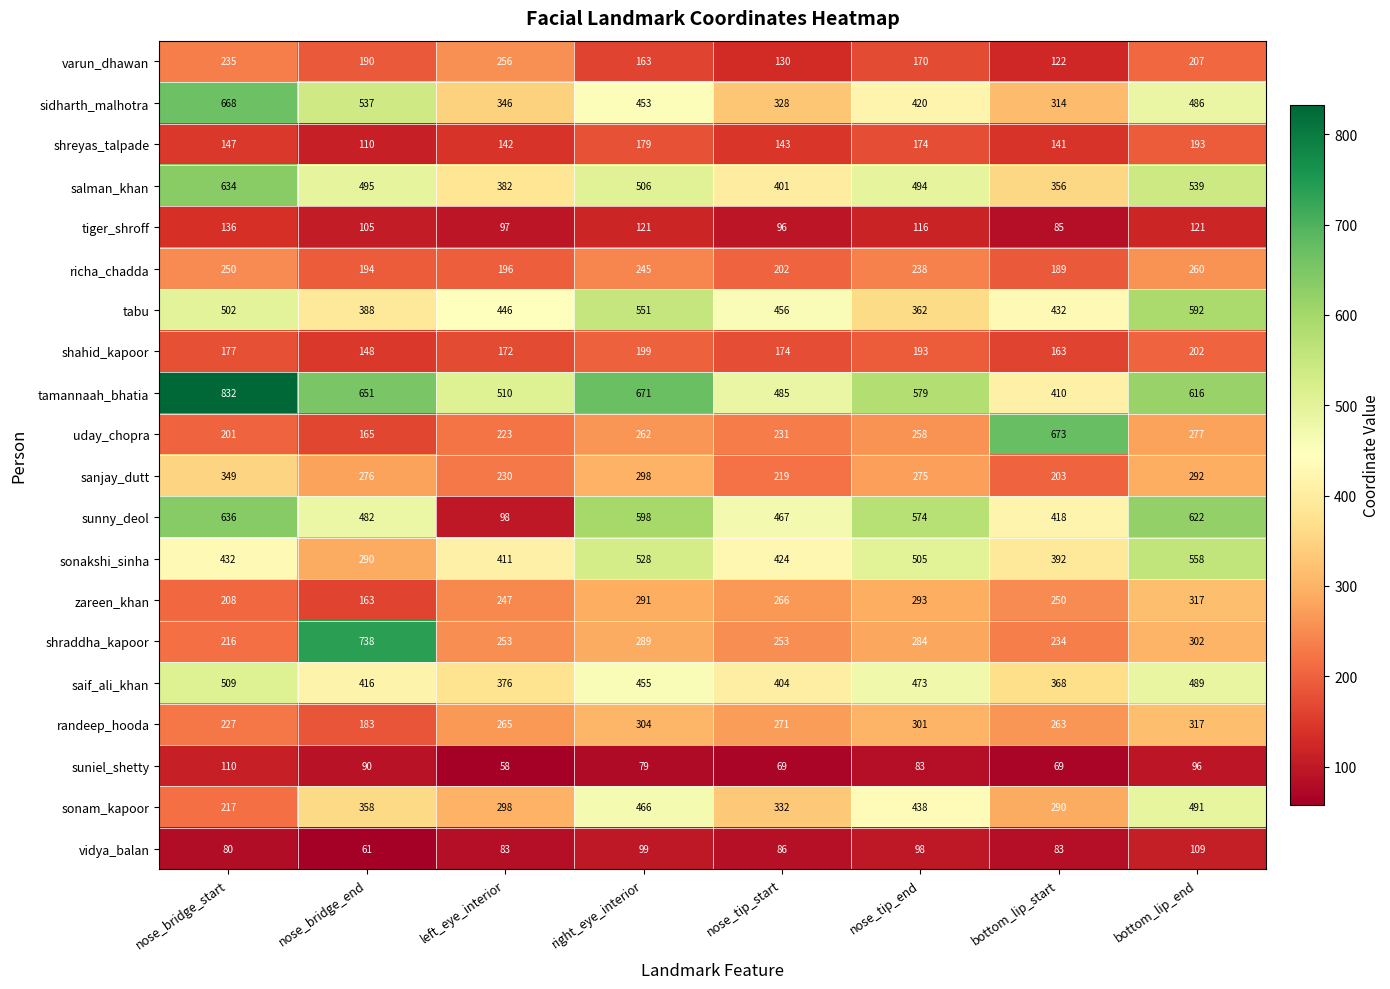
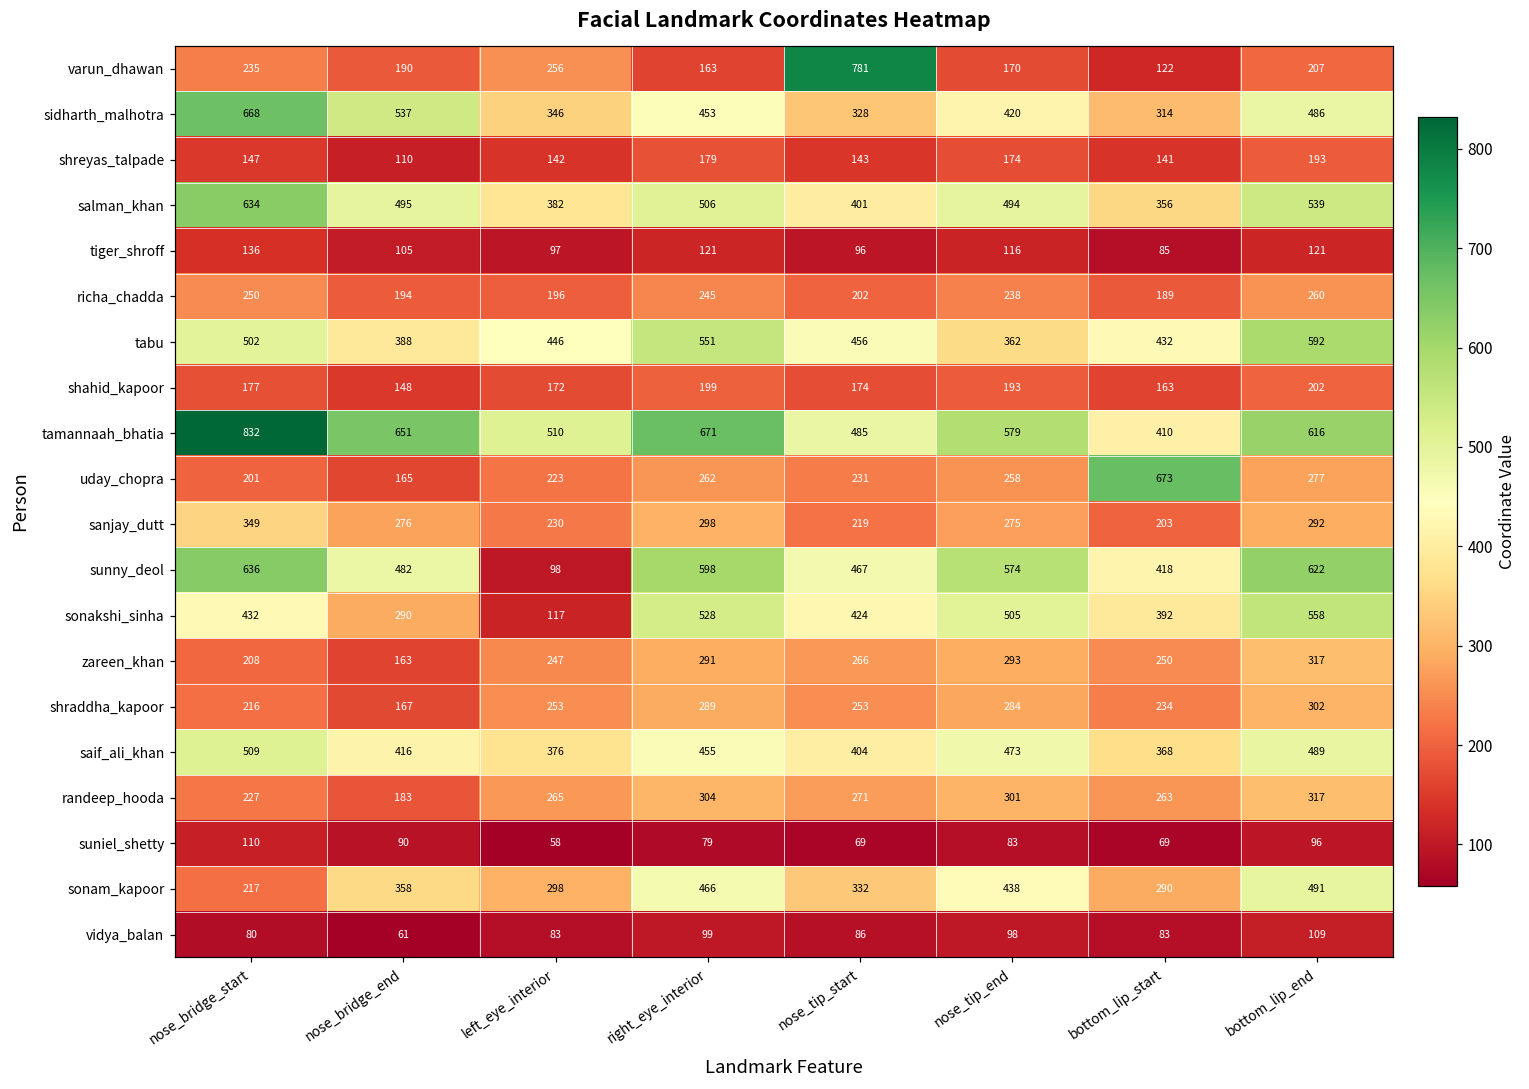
  {
    "varun_dhawan": {
      "nose_bridge_start": 235,
      "nose_bridge_end": 190,
      "left_eye_interior": 256,
      "right_eye_interior": 163,
-     "nose_tip_start": 130,
+     "nose_tip_start": 781,
      "nose_tip_end": 170,
      "bottom_lip_start": 122,
      "bottom_lip_end": 207
    },
    "sidharth_malhotra": {
      "nose_bridge_start": 668,
      "nose_bridge_end": 537,
      "left_eye_interior": 346,
      "right_eye_interior": 453,
      "nose_tip_start": 328,
      "nose_tip_end": 420,
      "bottom_lip_start": 314,
      "bottom_lip_end": 486
    },
    "shreyas_talpade": {
      "nose_bridge_start": 147,
      "nose_bridge_end": 110,
      "left_eye_interior": 142,
      "right_eye_interior": 179,
      "nose_tip_start": 143,
      "nose_tip_end": 174,
      "bottom_lip_start": 141,
      "bottom_lip_end": 193
    },
    "salman_khan": {
      "nose_bridge_start": 634,
      "nose_bridge_end": 495,
      "left_eye_interior": 382,
      "right_eye_interior": 506,
      "nose_tip_start": 401,
      "nose_tip_end": 494,
      "bottom_lip_start": 356,
      "bottom_lip_end": 539
    },
    "tiger_shroff": {
      "nose_bridge_start": 136,
      "nose_bridge_end": 105,
      "left_eye_interior": 97,
      "right_eye_interior": 121,
      "nose_tip_start": 96,
      "nose_tip_end": 116,
      "bottom_lip_start": 85,
      "bottom_lip_end": 121
    },
    "richa_chadda": {
      "nose_bridge_start": 250,
      "nose_bridge_end": 194,
      "left_eye_interior": 196,
      "right_eye_interior": 245,
      "nose_tip_start": 202,
      "nose_tip_end": 238,
      "bottom_lip_start": 189,
      "bottom_lip_end": 260
    },
    "tabu": {
      "nose_bridge_start": 502,
      "nose_bridge_end": 388,
      "left_eye_interior": 446,
      "right_eye_interior": 551,
      "nose_tip_start": 456,
      "nose_tip_end": 362,
      "bottom_lip_start": 432,
      "bottom_lip_end": 592
    },
    "shahid_kapoor": {
      "nose_bridge_start": 177,
      "nose_bridge_end": 148,
      "left_eye_interior": 172,
      "right_eye_interior": 199,
      "nose_tip_start": 174,
      "nose_tip_end": 193,
      "bottom_lip_start": 163,
      "bottom_lip_end": 202
    },
    "tamannaah_bhatia": {
      "nose_bridge_start": 832,
      "nose_bridge_end": 651,
      "left_eye_interior": 510,
      "right_eye_interior": 671,
      "nose_tip_start": 485,
      "nose_tip_end": 579,
      "bottom_lip_start": 410,
      "bottom_lip_end": 616
    },
    "uday_chopra": {
      "nose_bridge_start": 201,
      "nose_bridge_end": 165,
      "left_eye_interior": 223,
      "right_eye_interior": 262,
      "nose_tip_start": 231,
      "nose_tip_end": 258,
      "bottom_lip_start": 673,
      "bottom_lip_end": 277
    },
    "sanjay_dutt": {
      "nose_bridge_start": 349,
      "nose_bridge_end": 276,
      "left_eye_interior": 230,
      "right_eye_interior": 298,
      "nose_tip_start": 219,
      "nose_tip_end": 275,
      "bottom_lip_start": 203,
      "bottom_lip_end": 292
    },
    "sunny_deol": {
      "nose_bridge_start": 636,
      "nose_bridge_end": 482,
      "left_eye_interior": 98,
      "right_eye_interior": 598,
      "nose_tip_start": 467,
      "nose_tip_end": 574,
      "bottom_lip_start": 418,
      "bottom_lip_end": 622
    },
    "sonakshi_sinha": {
      "nose_bridge_start": 432,
      "nose_bridge_end": 290,
-     "left_eye_interior": 411,
+     "left_eye_interior": 117,
      "right_eye_interior": 528,
      "nose_tip_start": 424,
      "nose_tip_end": 505,
      "bottom_lip_start": 392,
      "bottom_lip_end": 558
    },
    "zareen_khan": {
      "nose_bridge_start": 208,
      "nose_bridge_end": 163,
      "left_eye_interior": 247,
      "right_eye_interior": 291,
      "nose_tip_start": 266,
      "nose_tip_end": 293,
      "bottom_lip_start": 250,
      "bottom_lip_end": 317
    },
    "shraddha_kapoor": {
      "nose_bridge_start": 216,
-     "nose_bridge_end": 738,
+     "nose_bridge_end": 167,
      "left_eye_interior": 253,
      "right_eye_interior": 289,
      "nose_tip_start": 253,
      "nose_tip_end": 284,
      "bottom_lip_start": 234,
      "bottom_lip_end": 302
    },
    "saif_ali_khan": {
      "nose_bridge_start": 509,
      "nose_bridge_end": 416,
      "left_eye_interior": 376,
      "right_eye_interior": 455,
      "nose_tip_start": 404,
      "nose_tip_end": 473,
      "bottom_lip_start": 368,
      "bottom_lip_end": 489
    },
    "randeep_hooda": {
      "nose_bridge_start": 227,
      "nose_bridge_end": 183,
      "left_eye_interior": 265,
      "right_eye_interior": 304,
      "nose_tip_start": 271,
      "nose_tip_end": 301,
      "bottom_lip_start": 263,
      "bottom_lip_end": 317
    },
    "suniel_shetty": {
      "nose_bridge_start": 110,
      "nose_bridge_end": 90,
      "left_eye_interior": 58,
      "right_eye_interior": 79,
      "nose_tip_start": 69,
      "nose_tip_end": 83,
      "bottom_lip_start": 69,
      "bottom_lip_end": 96
    },
    "sonam_kapoor": {
      "nose_bridge_start": 217,
      "nose_bridge_end": 358,
      "left_eye_interior": 298,
      "right_eye_interior": 466,
      "nose_tip_start": 332,
      "nose_tip_end": 438,
      "bottom_lip_start": 290,
      "bottom_lip_end": 491
    },
    "vidya_balan": {
      "nose_bridge_start": 80,
      "nose_bridge_end": 61,
      "left_eye_interior": 83,
      "right_eye_interior": 99,
      "nose_tip_start": 86,
      "nose_tip_end": 98,
      "bottom_lip_start": 83,
      "bottom_lip_end": 109
    }
  }
